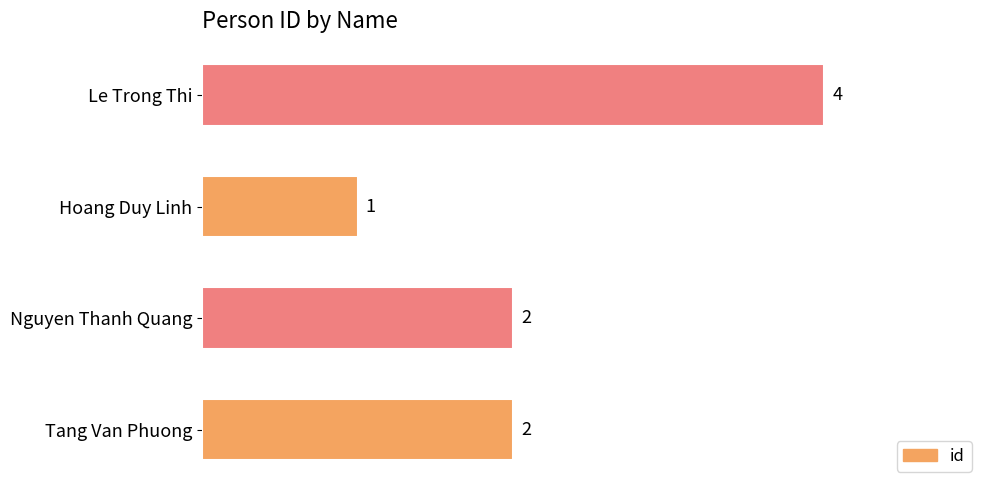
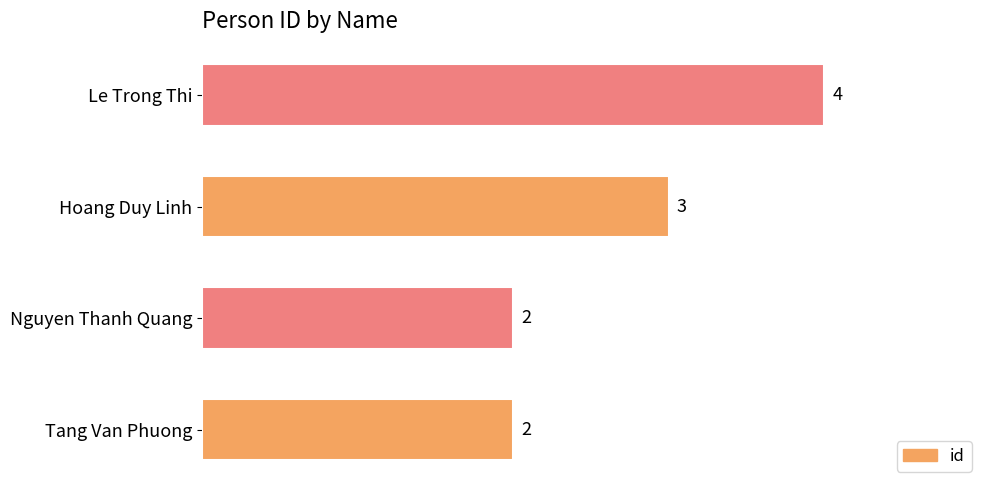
  {
    "Le Trong Thi": 4,
-   "Hoang Duy Linh": 1,
+   "Hoang Duy Linh": 3,
    "Nguyen Thanh Quang": 2,
    "Tang Van Phuong": 2
  }
